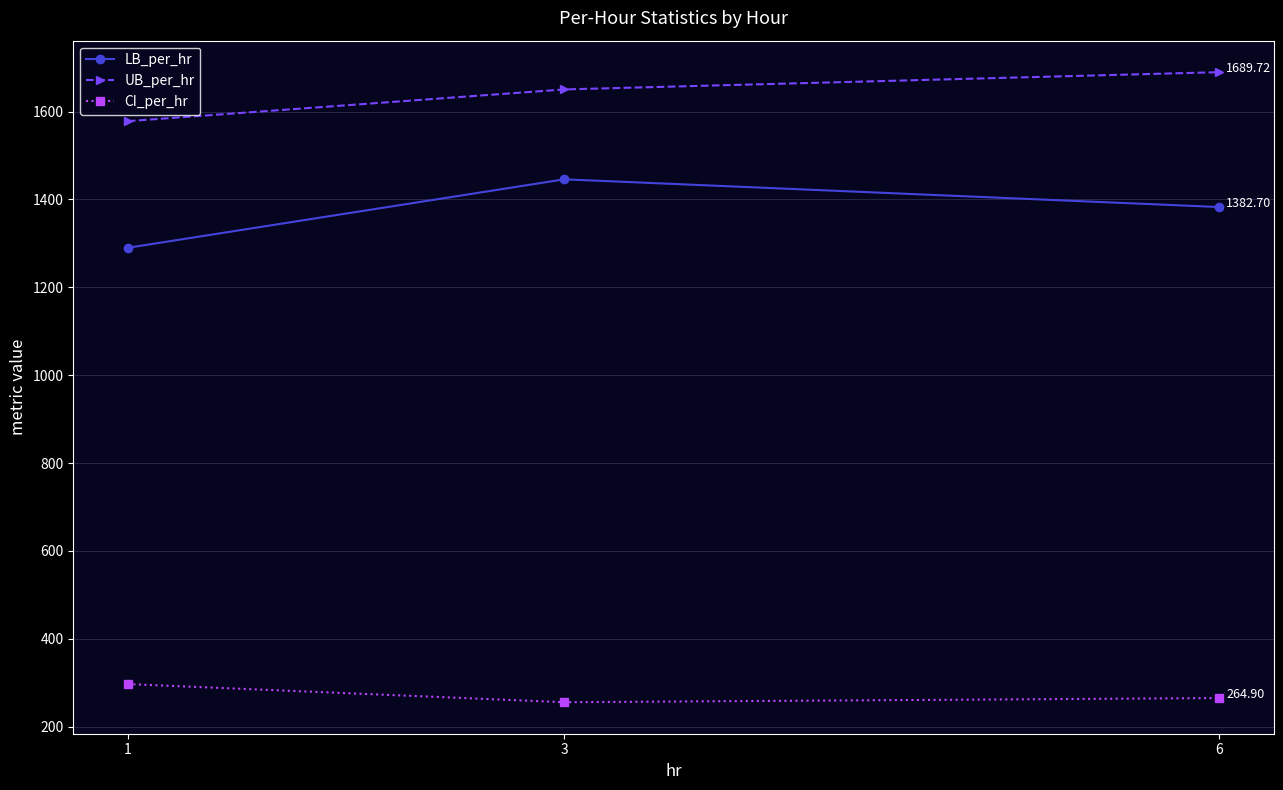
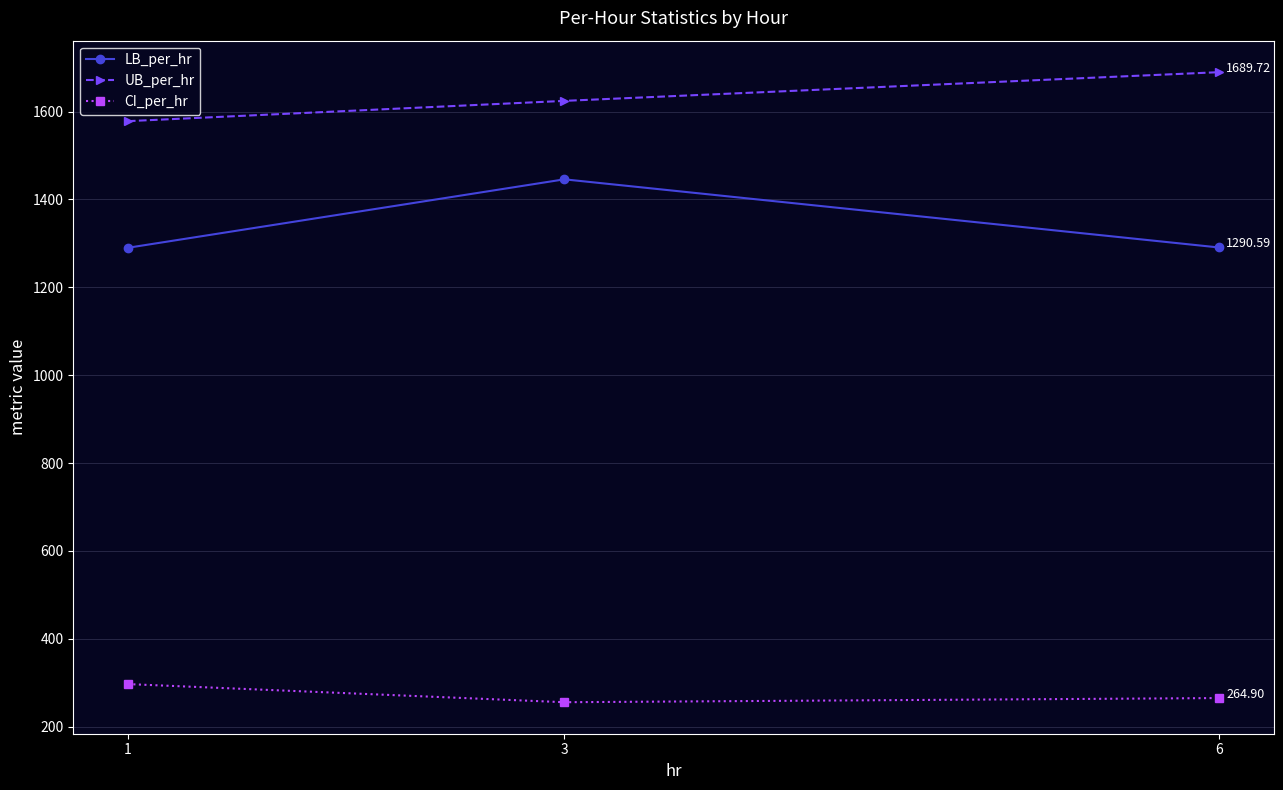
  {
    "LB_per_hr": {
-     "6": 1382.70
+     "6": 1290.59
    },
    "UB_per_hr": {
      "1": 1580,
-     "3": 1650
+     "3": 1620
    },
    "CI_per_hr": {
      "6": 264.90
    }
  }
